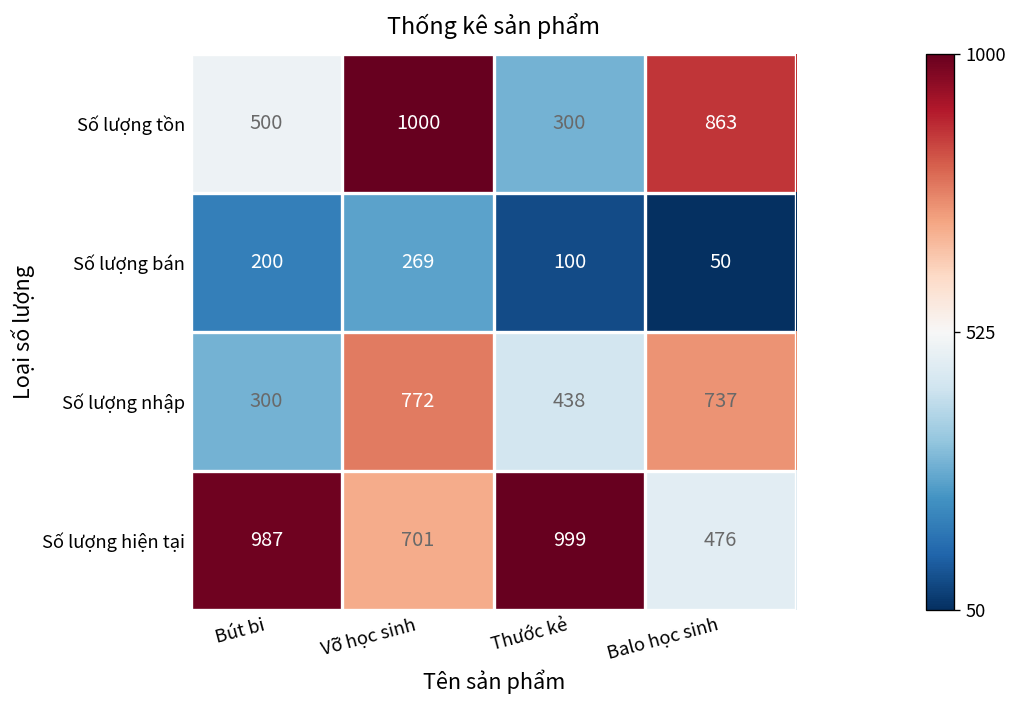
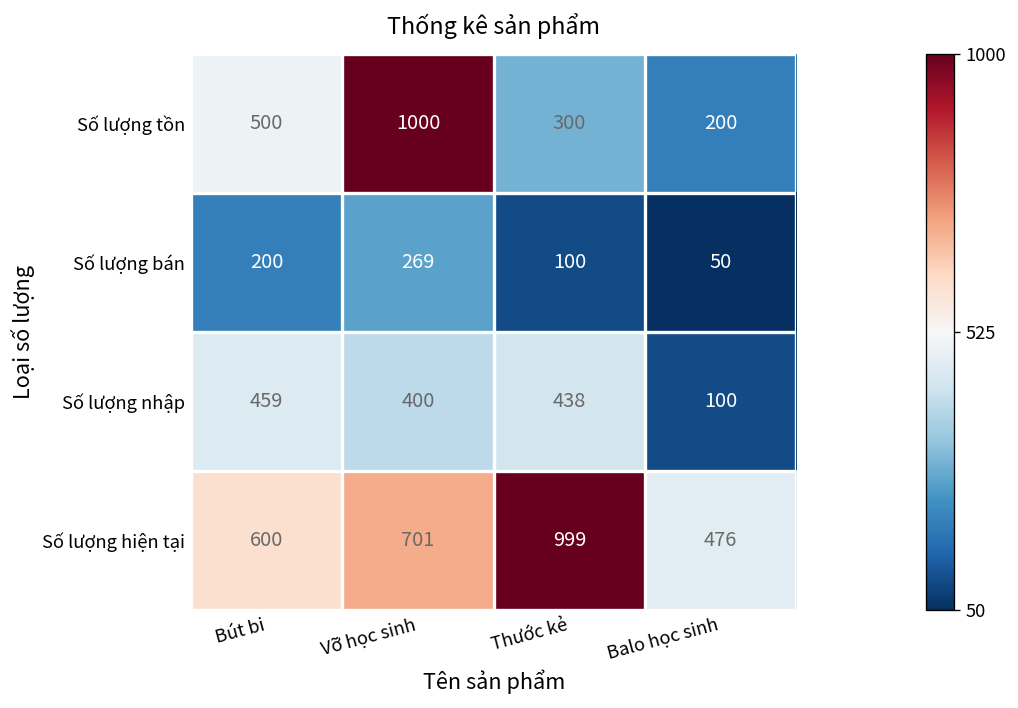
  {
    "Số lượng tồn": {
      "Bút bi": 500,
      "Vỡ học sinh": 1000,
      "Thước kẻ": 300,
-     "Balo học sinh": 863
+     "Balo học sinh": 200
    },
    "Số lượng bán": {
      "Bút bi": 200,
      "Vỡ học sinh": 269,
      "Thước kẻ": 100,
      "Balo học sinh": 50
    },
    "Số lượng nhập": {
-     "Bút bi": 300,
-     "Vỡ học sinh": 772,
+     "Bút bi": 459,
+     "Vỡ học sinh": 400,
      "Thước kẻ": 438,
-     "Balo học sinh": 737
+     "Balo học sinh": 100
    },
    "Số lượng hiện tại": {
-     "Bút bi": 987,
+     "Bút bi": 600,
      "Vỡ học sinh": 701,
      "Thước kẻ": 999,
      "Balo học sinh": 476
    }
  }
